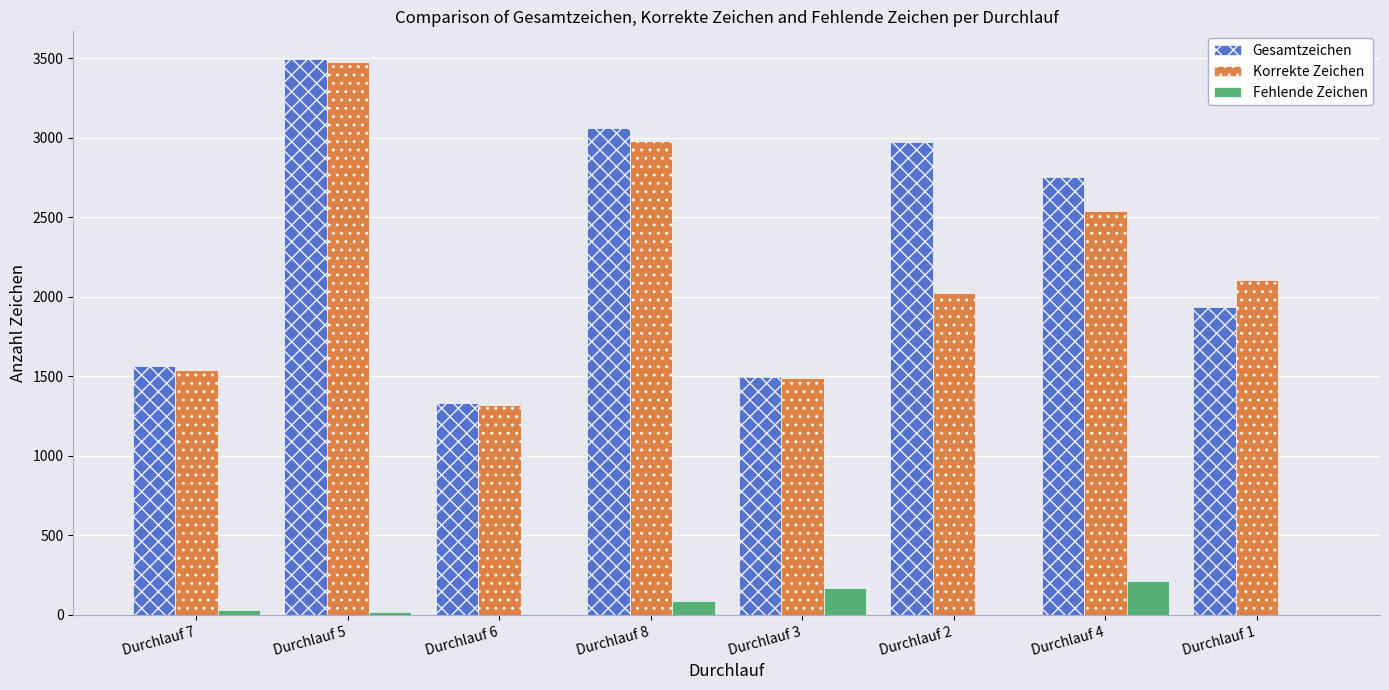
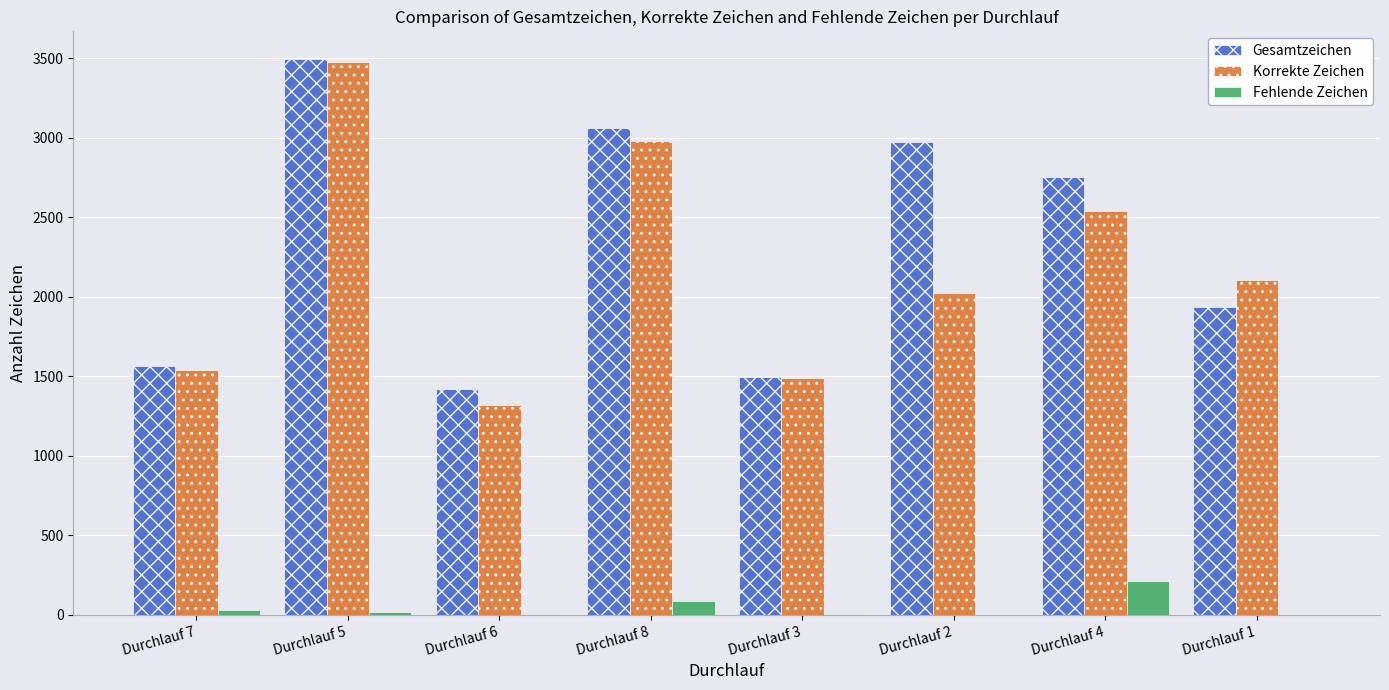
  {
    "Gesamtzeichen": {
      "Durchlauf 7": 1570,
      "Durchlauf 5": 3500,
-     "Durchlauf 6": 1330,
+     "Durchlauf 6": 1420,
      "Durchlauf 8": 3070,
      "Durchlauf 3": 1500,
      "Durchlauf 2": 2980,
      "Durchlauf 4": 2750,
      "Durchlauf 1": 1940
    },
    "Korrekte Zeichen": {
      "Durchlauf 7": 1540,
      "Durchlauf 5": 3480,
      "Durchlauf 6": 1320,
      "Durchlauf 8": 2980,
      "Durchlauf 3": 1490,
      "Durchlauf 2": 2030,
      "Durchlauf 4": 2540,
      "Durchlauf 1": 2110
    },
    "Fehlende Zeichen": {
      "Durchlauf 7": 30,
      "Durchlauf 5": 20,
      "Durchlauf 8": 90,
-     "Durchlauf 3": 170,
+     "Durchlauf 3": 10,
      "Durchlauf 2": 0,
      "Durchlauf 4": 210
    }
  }
